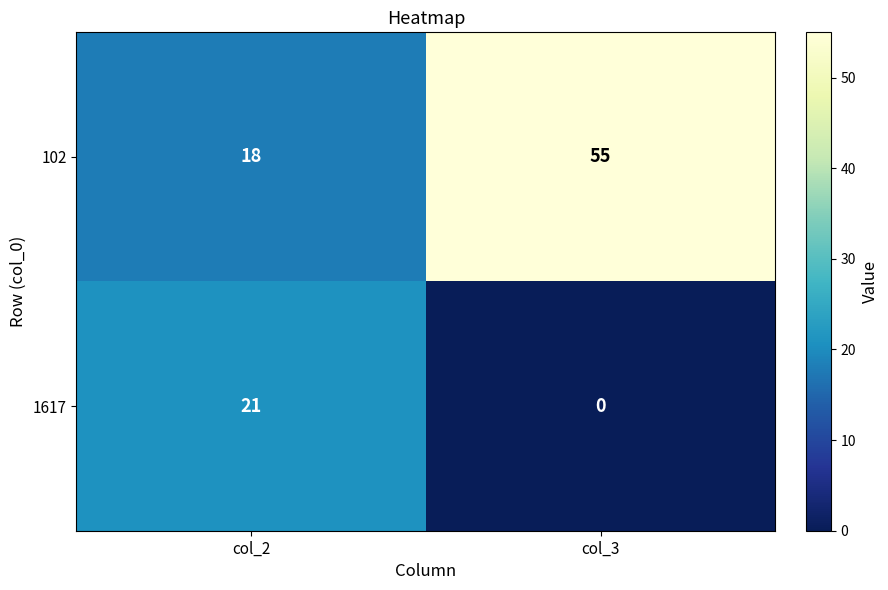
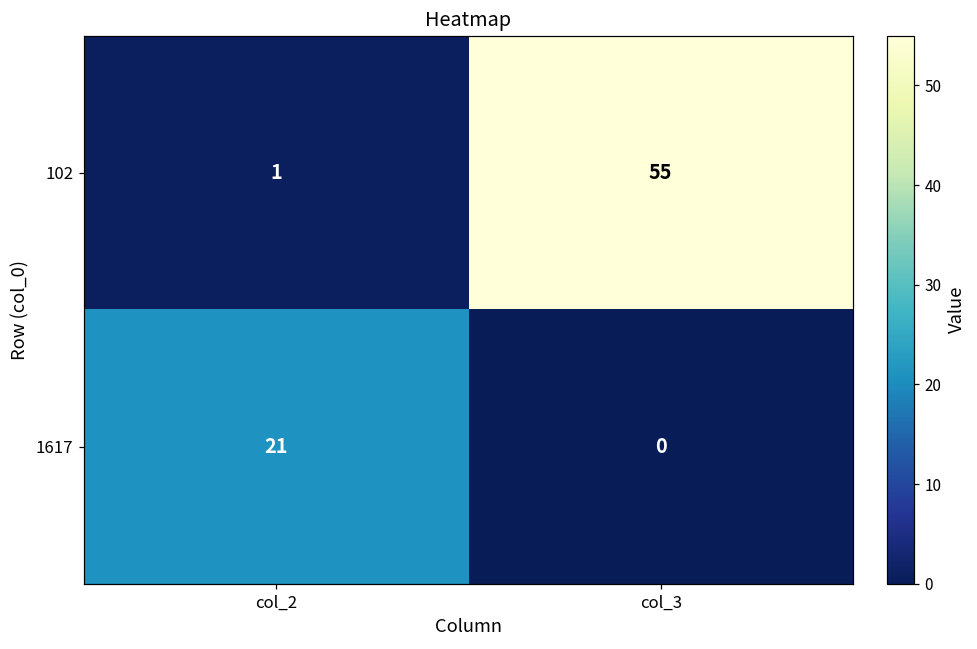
  {
    "102": {
-     "col_2": 18,
+     "col_2": 1,
      "col_3": 55
    },
    "1617": {
      "col_2": 21,
      "col_3": 0
    }
  }
